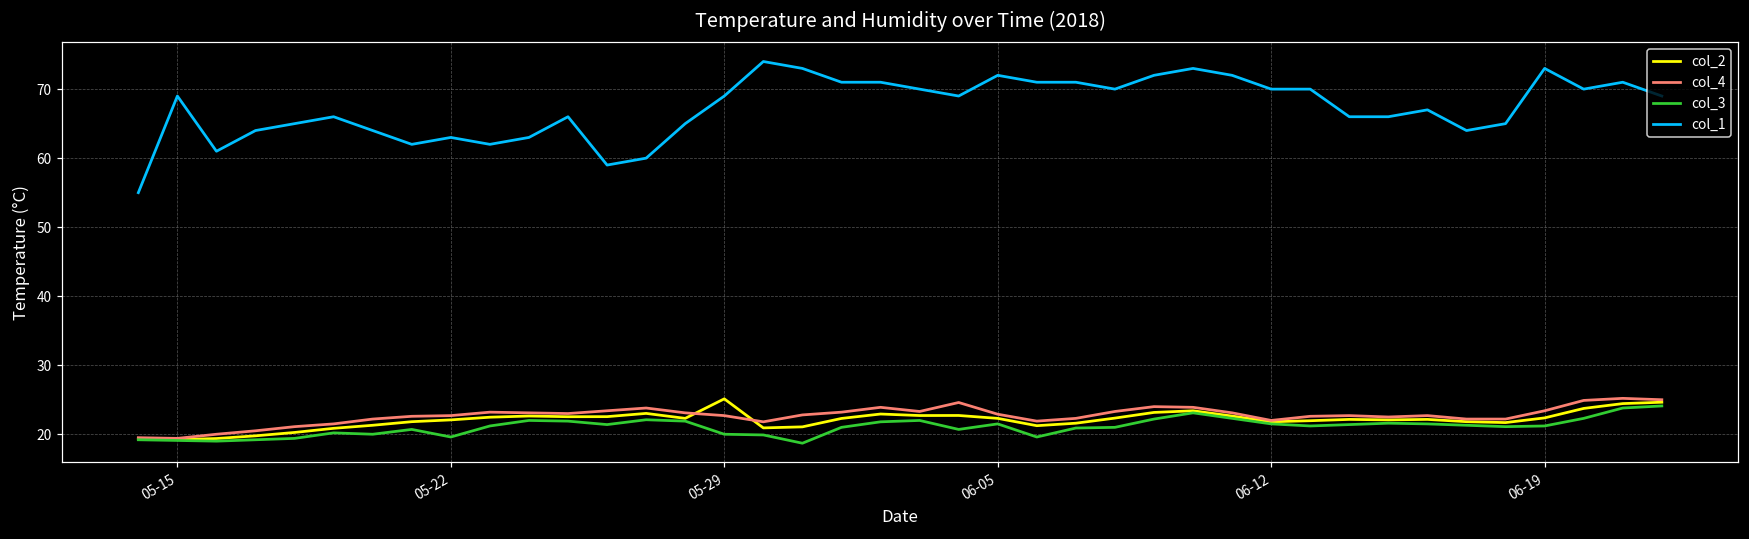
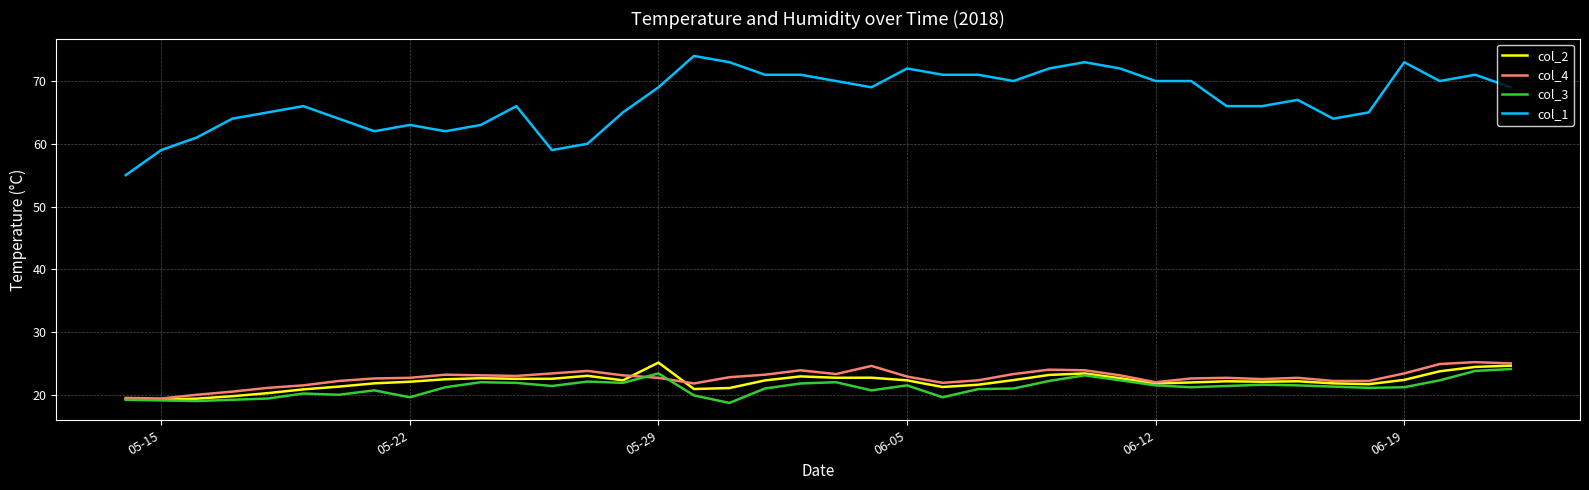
  {
    "col_2": {
      "05-22": 22,
      "05-29": 25,
      "06-05": 22,
      "06-19": 22
    },
    "col_4": {
      "05-22": 23,
      "05-29": 23,
      "06-05": 23,
      "06-19": 23
    },
    "col_3": {
      "05-22": 20,
-     "05-29": 20,
+     "05-29": 23,
      "06-05": 22,
      "06-19": 21
    },
    "col_1": {
-     "05-15": 69,
+     "05-15": 59,
      "05-22": 63,
      "05-29": 69,
      "06-05": 72,
      "06-12": 70,
      "06-19": 73
    }
  }
